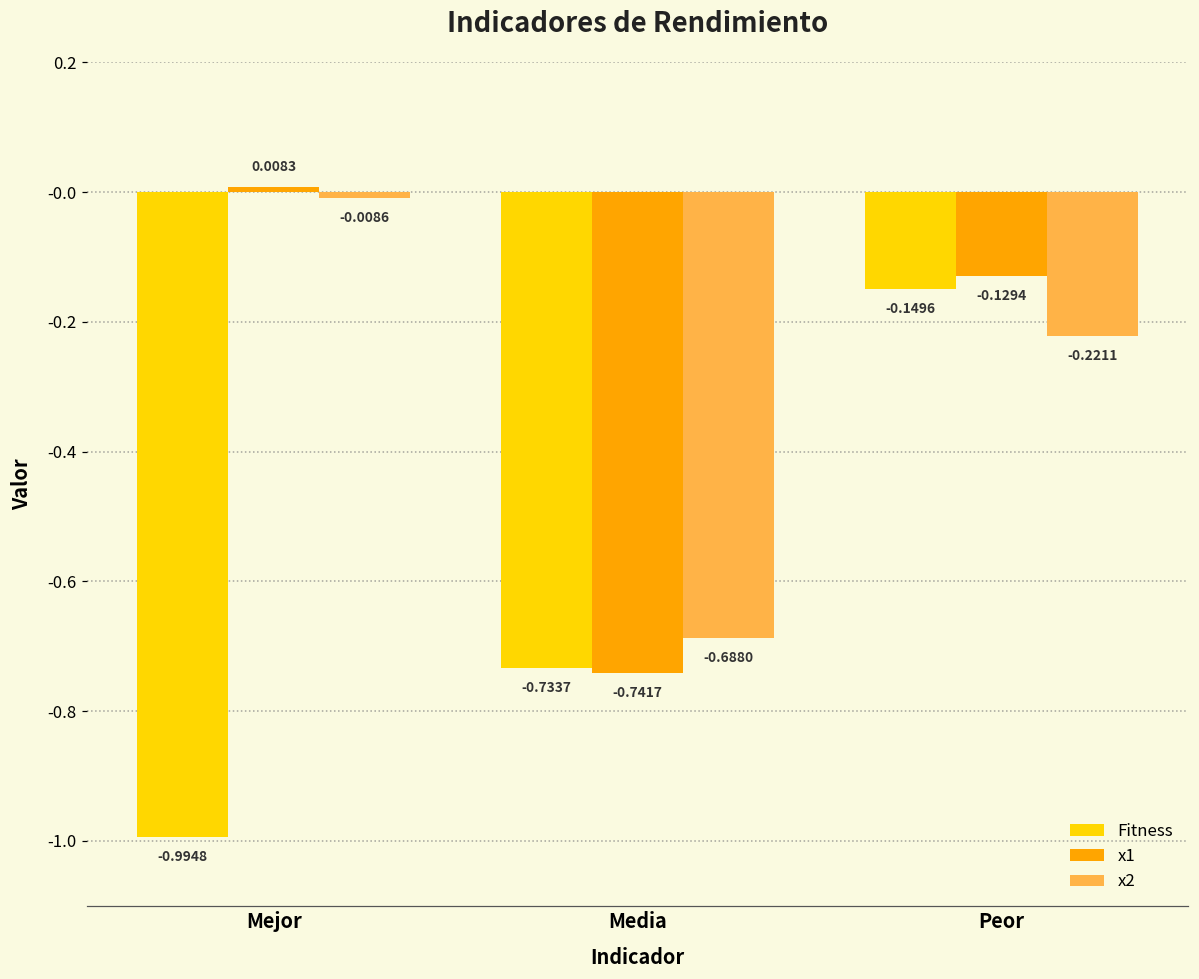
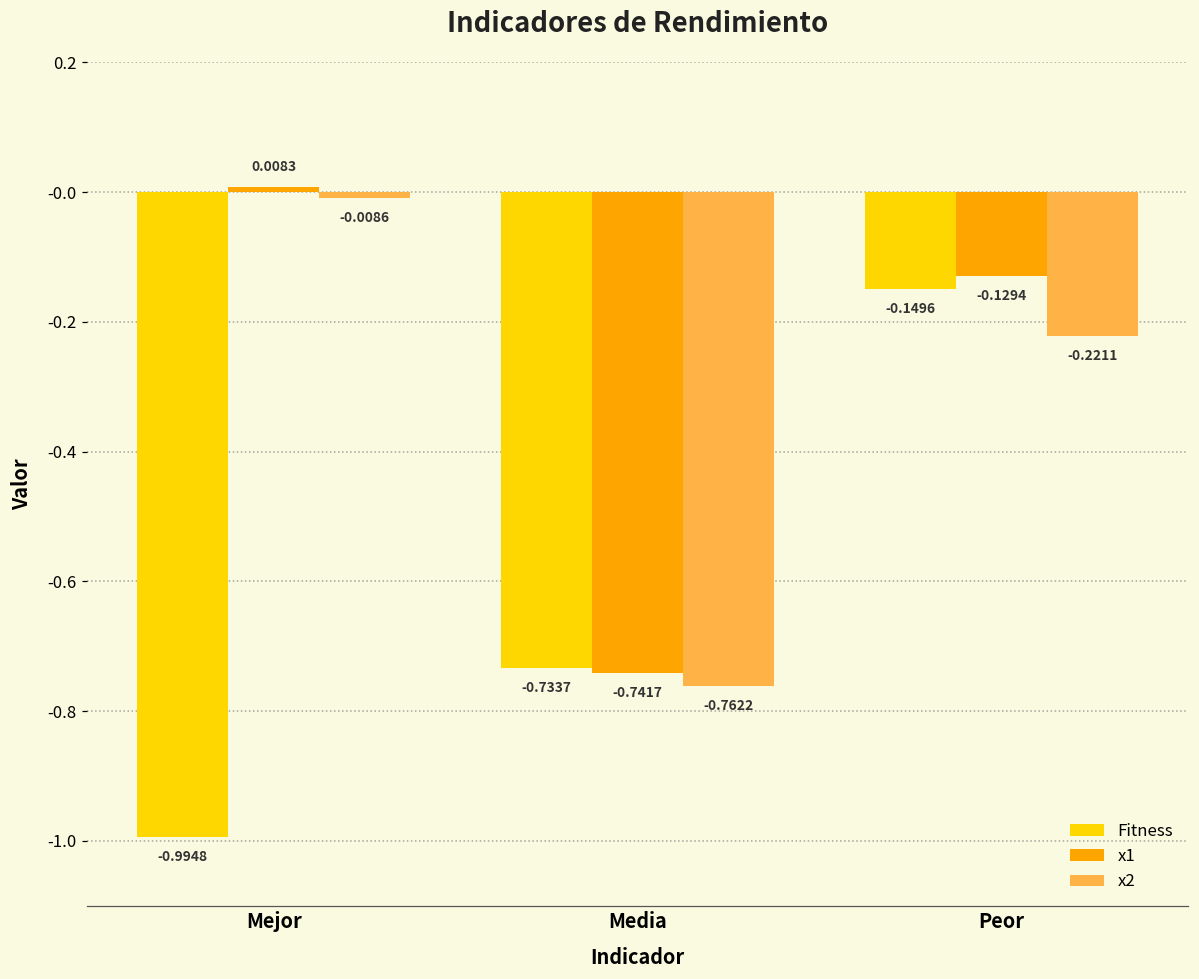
  {
    "x2": {
      "Mejor": -0.0086,
-     "Media": -0.6880,
+     "Media": -0.7622,
      "Peor": -0.2211
    }
  }
